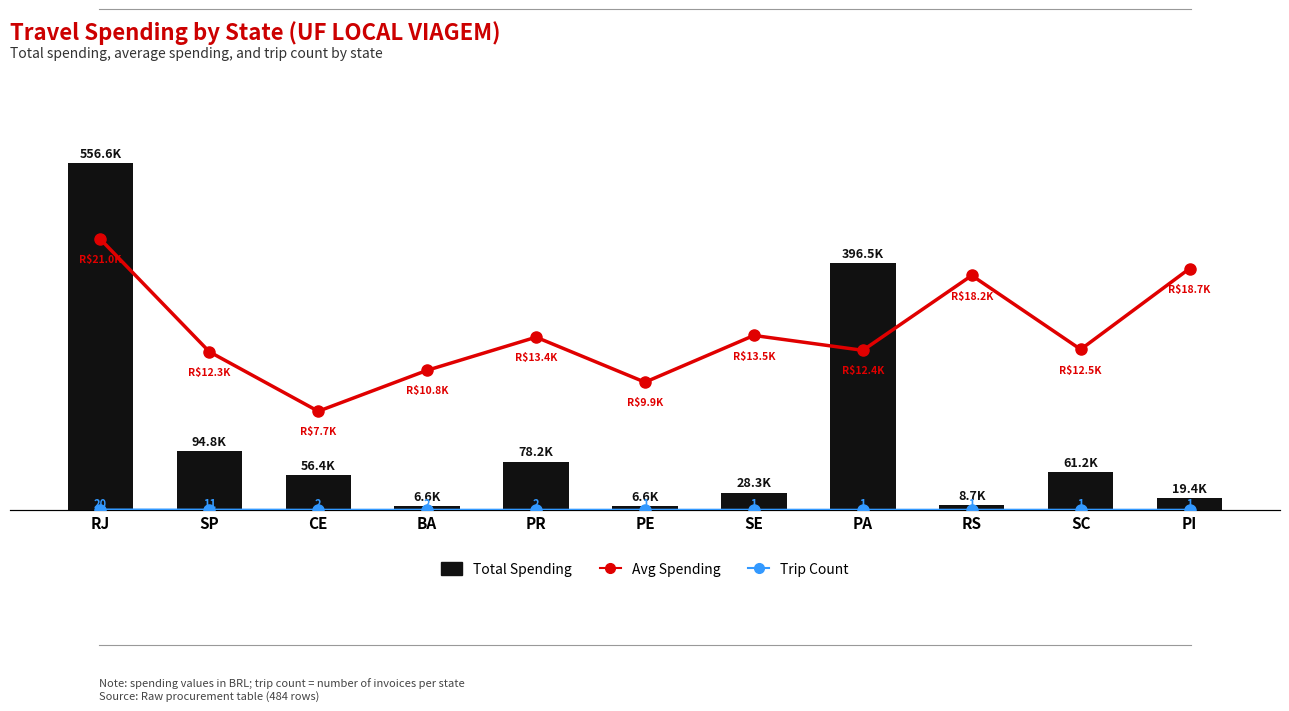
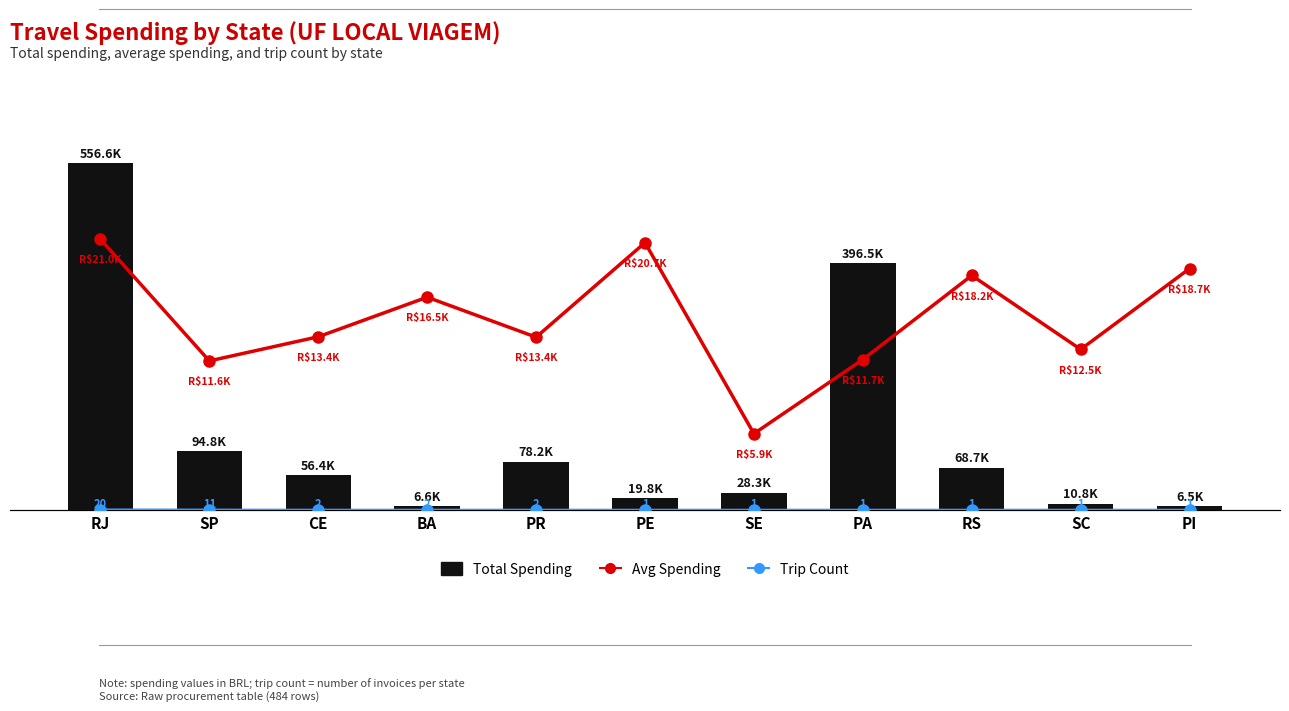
  {
    "Total Spending": {
      "RJ": "556.6K",
      "SP": "94.8K",
      "CE": "56.4K",
      "BA": "6.6K",
      "PR": "78.2K",
-     "PE": "6.6K",
+     "PE": "19.8K",
      "SE": "28.3K",
      "PA": "396.5K",
-     "RS": "8.7K",
-     "SC": "61.2K",
-     "PI": "19.4K"
+     "RS": "68.7K",
+     "SC": "10.8K",
+     "PI": "6.5K"
    },
    "Avg Spending": {
      "RJ": "$21.0K",
-     "SP": "$12.3K",
-     "CE": "$7.7K",
-     "BA": "$10.8K",
+     "SP": "$11.6K",
+     "CE": "$13.4K",
+     "BA": "$16.5K",
      "PR": "$13.4K",
-     "PE": "$9.9K",
-     "SE": "$13.5K",
-     "PA": "$12.4K",
+     "PE": "$20.7K",
+     "SE": "$5.9K",
+     "PA": "$11.7K",
      "RS": "$18.2K",
      "SC": "$12.5K",
      "PI": "$18.7K"
    },
    "Trip Count": {
      "RJ": "20",
      "SP": "11",
      "CE": "2",
      "PR": "2",
      "PE": "1",
      "SE": "1",
      "PA": "1",
      "RS": "1"
    }
  }
